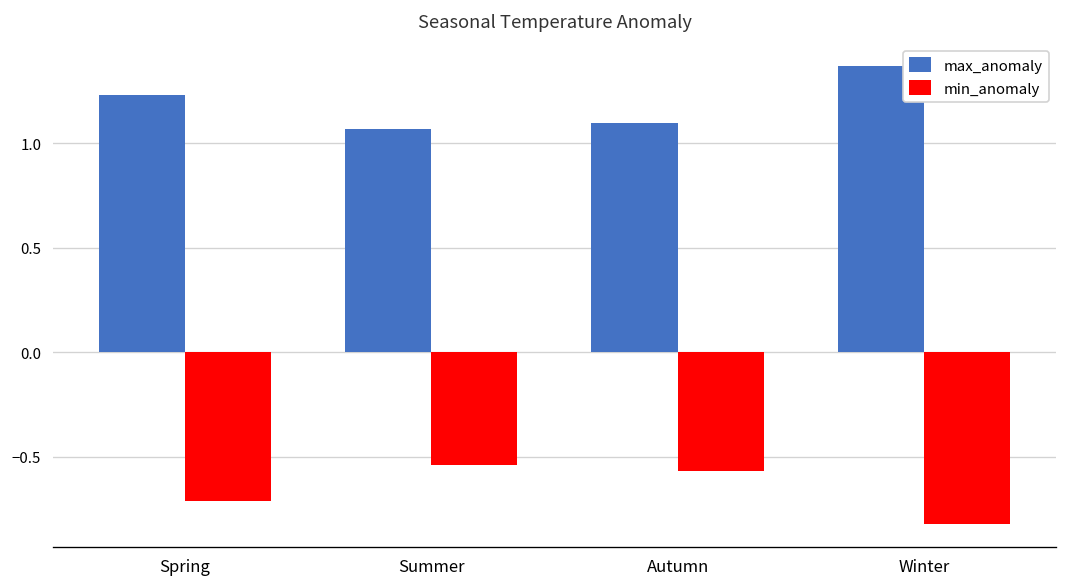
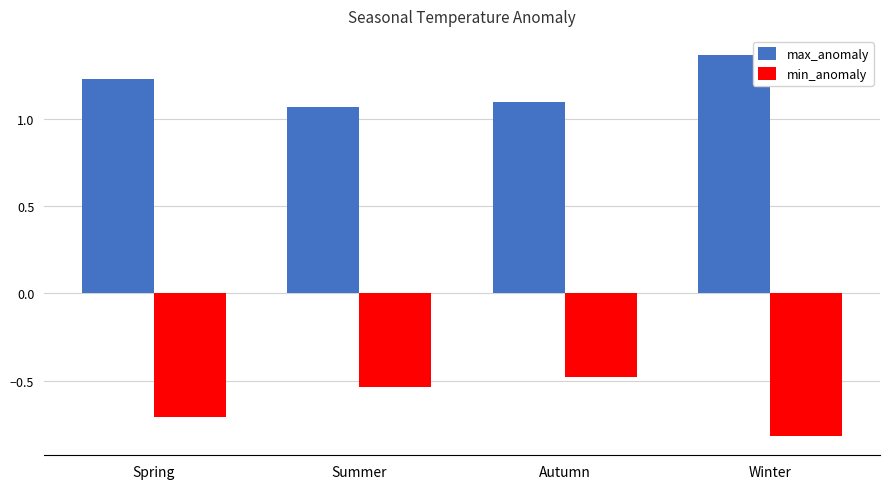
  {
    "max_anomaly": {
      "Spring": 1.23,
      "Summer": 1.07,
      "Autumn": 1.10,
      "Winter": 1.37
    },
    "min_anomaly": {
      "Spring": -0.71,
      "Summer": -0.54,
-     "Autumn": -0.57,
+     "Autumn": -0.48,
      "Winter": -0.82
    }
  }
